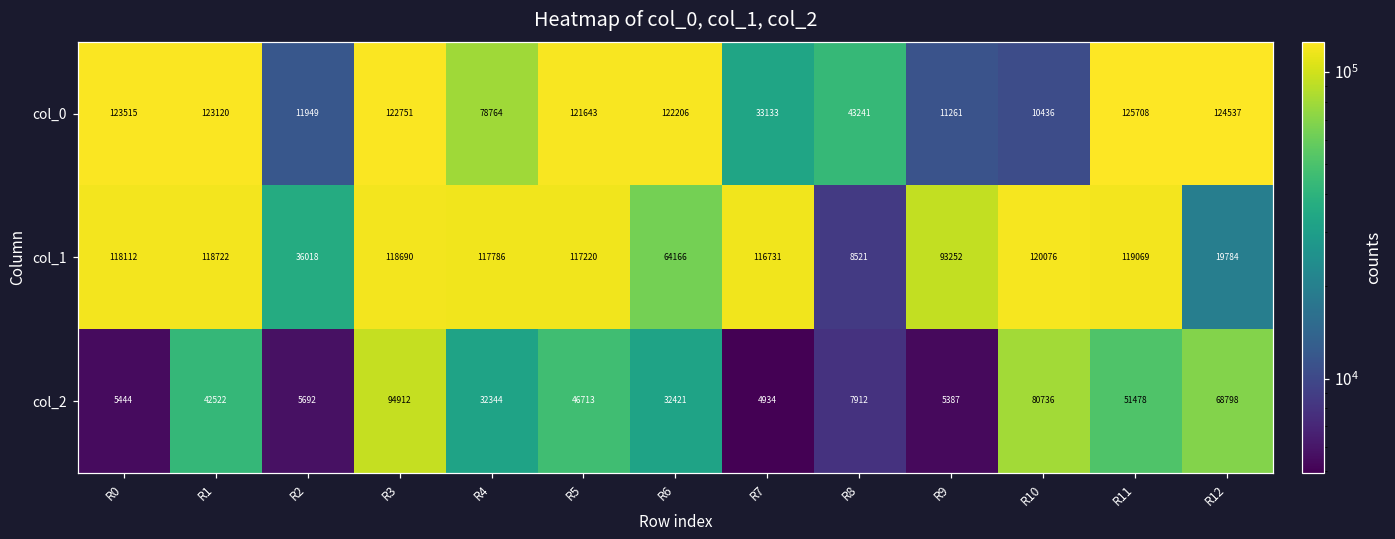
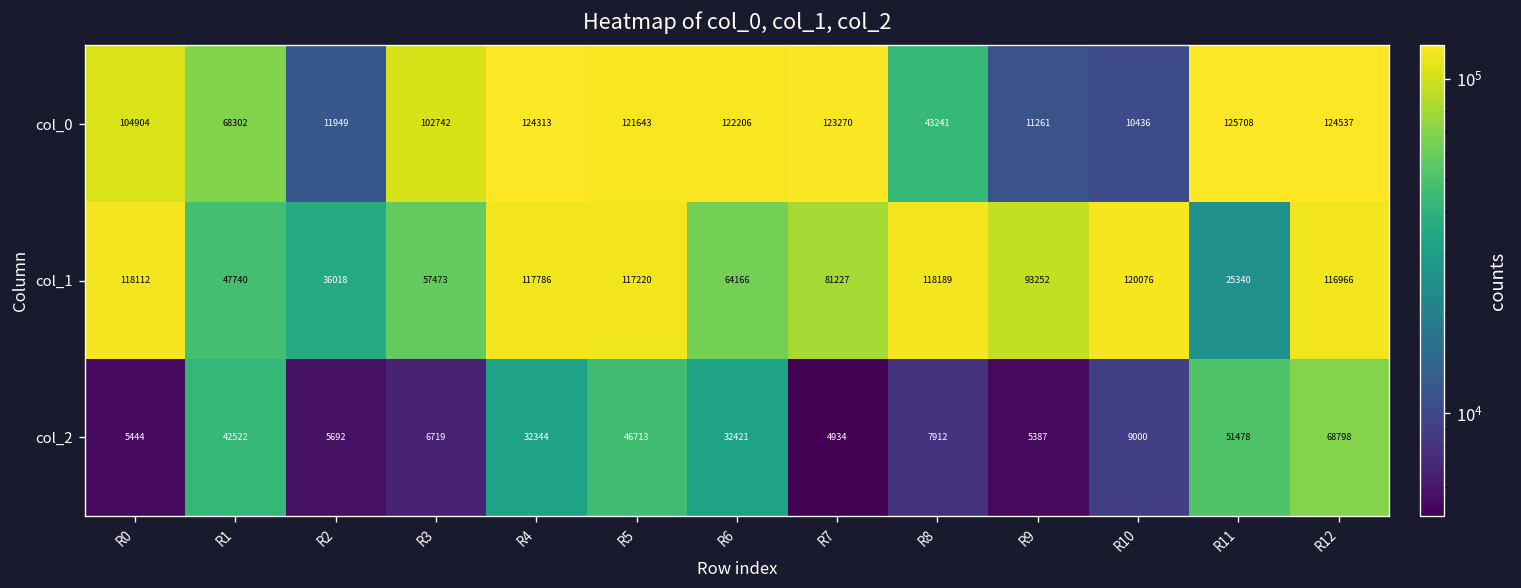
  {
    "col_0": {
-     "R0": 123515,
-     "R1": 123120,
+     "R0": 104904,
+     "R1": 68302,
      "R2": 11949,
-     "R3": 122751,
-     "R4": 78764,
+     "R3": 102742,
+     "R4": 124313,
      "R5": 121643,
      "R6": 122206,
-     "R7": 33133,
+     "R7": 123270,
      "R8": 43241,
      "R9": 11261,
      "R10": 10436,
      "R11": 125708,
      "R12": 124537
    },
    "col_1": {
      "R0": 118112,
-     "R1": 118722,
+     "R1": 47740,
      "R2": 36018,
-     "R3": 118690,
+     "R3": 57473,
      "R4": 117786,
      "R5": 117220,
      "R6": 64166,
-     "R7": 116731,
-     "R8": 8521,
+     "R7": 81227,
+     "R8": 118189,
      "R9": 93252,
      "R10": 120076,
-     "R11": 119069,
-     "R12": 19784
+     "R11": 25340,
+     "R12": 116966
    },
    "col_2": {
      "R0": 5444,
      "R1": 42522,
      "R2": 5692,
-     "R3": 94912,
+     "R3": 6719,
      "R4": 32344,
      "R5": 46713,
      "R6": 32421,
      "R7": 4934,
      "R8": 7912,
      "R9": 5387,
-     "R10": 80736,
+     "R10": 9000,
      "R11": 51478,
      "R12": 68798
    }
  }
